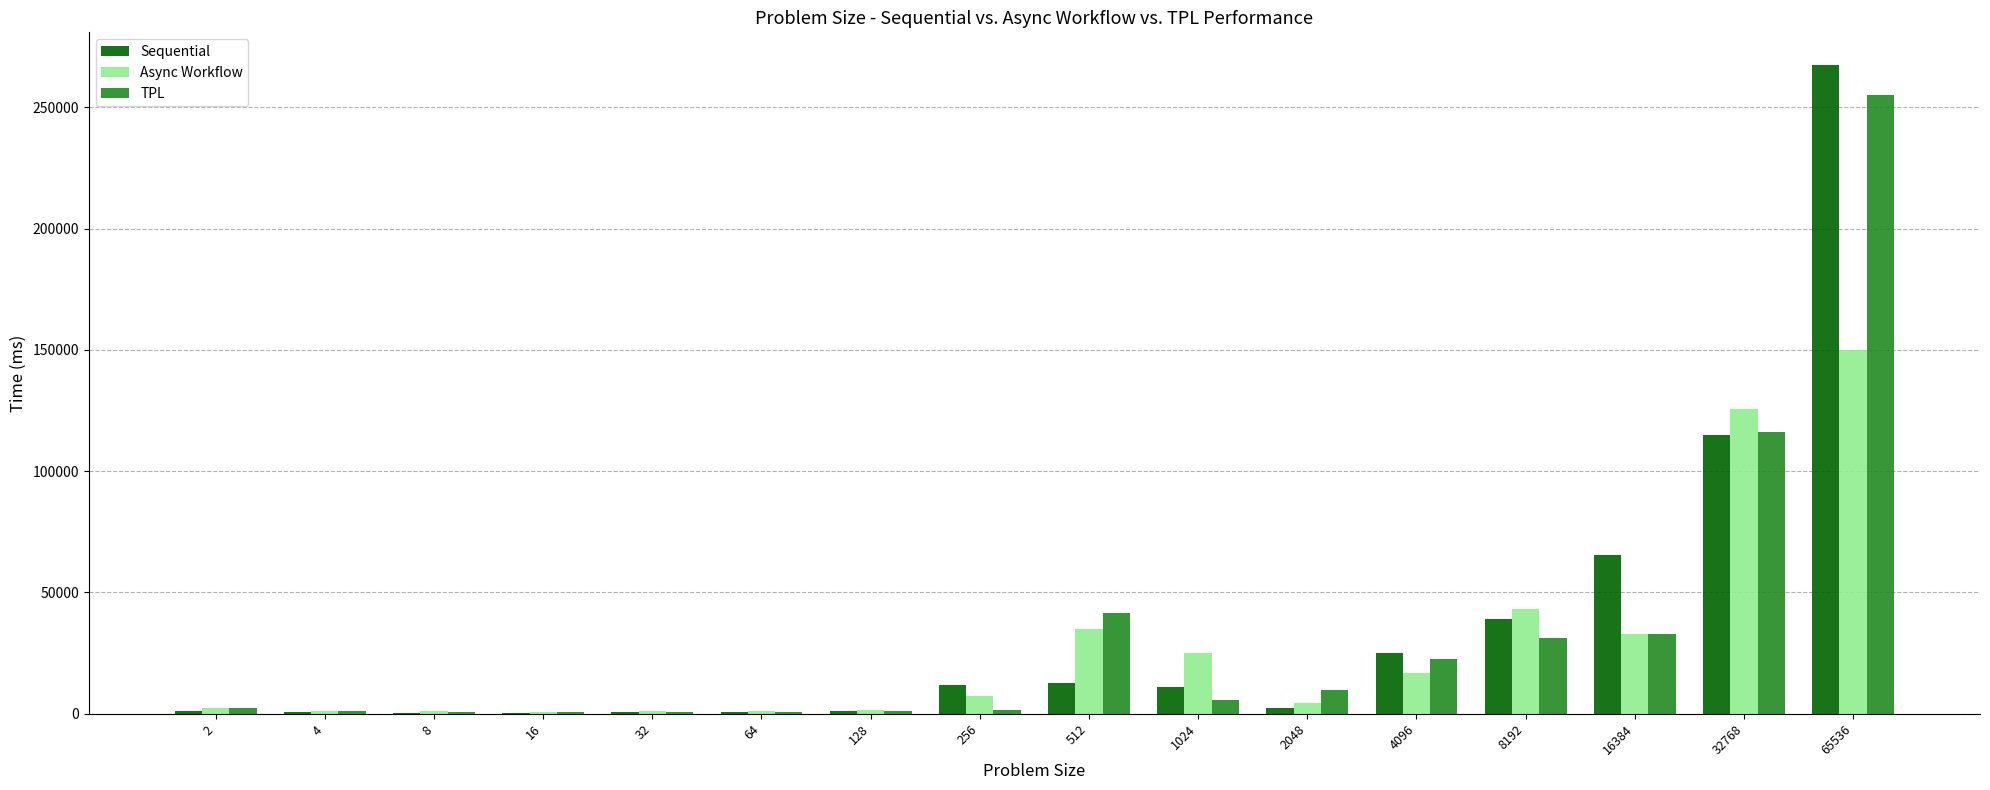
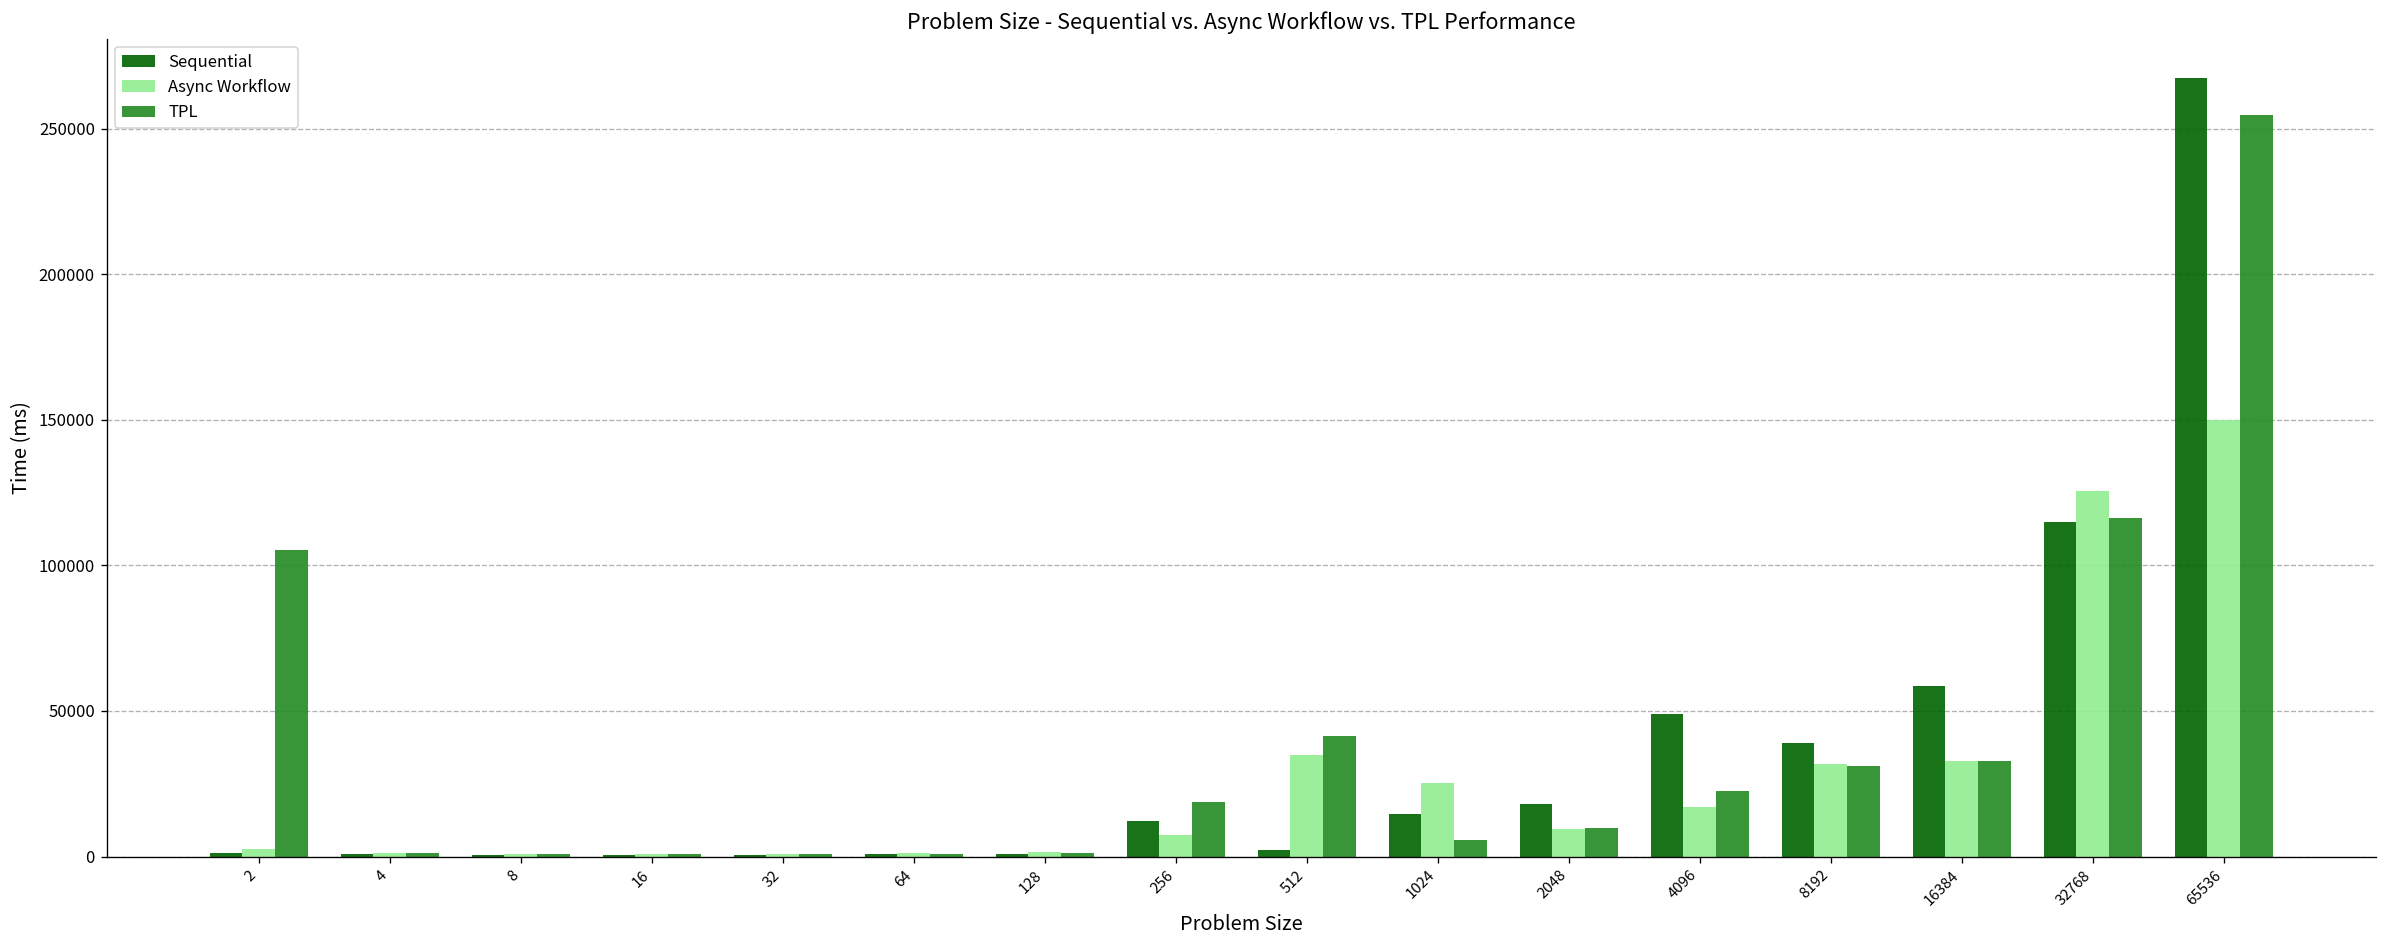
  {
    "Sequential": {
      "2": 1000,
      "128": 1000,
      "256": 12000,
-     "512": 13000,
-     "1024": 11000,
-     "2048": 2000,
-     "4096": 25000,
+     "512": 2000,
+     "1024": 15000,
+     "2048": 18000,
+     "4096": 49000,
      "8192": 39000,
-     "16384": 65000,
+     "16384": 58000,
      "32768": 115000,
      "65536": 268000
    },
    "Async Workflow": {
      "2": 2000,
      "4": 1000,
      "64": 1000,
      "128": 1000,
      "256": 7000,
      "512": 35000,
      "1024": 25000,
-     "2048": 4000,
+     "2048": 10000,
      "4096": 17000,
-     "8192": 43000,
+     "8192": 32000,
      "16384": 33000,
      "32768": 126000,
      "65536": 150000
    },
    "TPL": {
-     "2": 2000,
+     "2": 105000,
      "4": 1000,
      "128": 1000,
-     "256": 2000,
+     "256": 19000,
      "512": 41000,
      "1024": 6000,
      "2048": 10000,
      "4096": 22000,
      "8192": 31000,
      "16384": 33000,
      "32768": 116000,
      "65536": 255000
    }
  }
